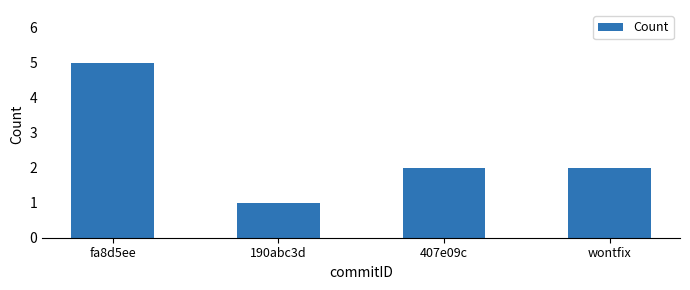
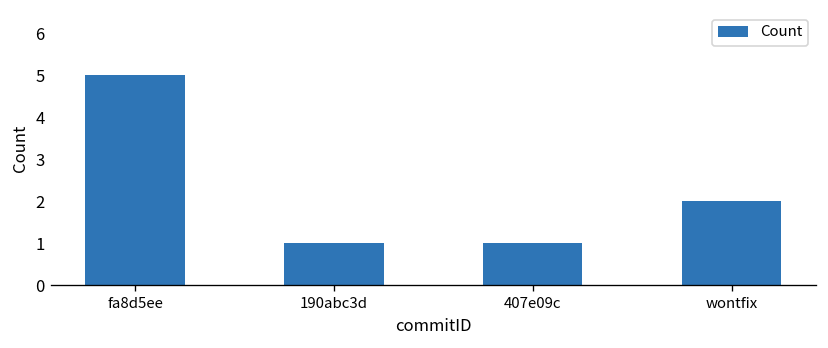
  {
    "fa8d5ee": 5,
    "190abc3d": 1,
-   "407e09c": 2,
+   "407e09c": 1,
    "wontfix": 2
  }
